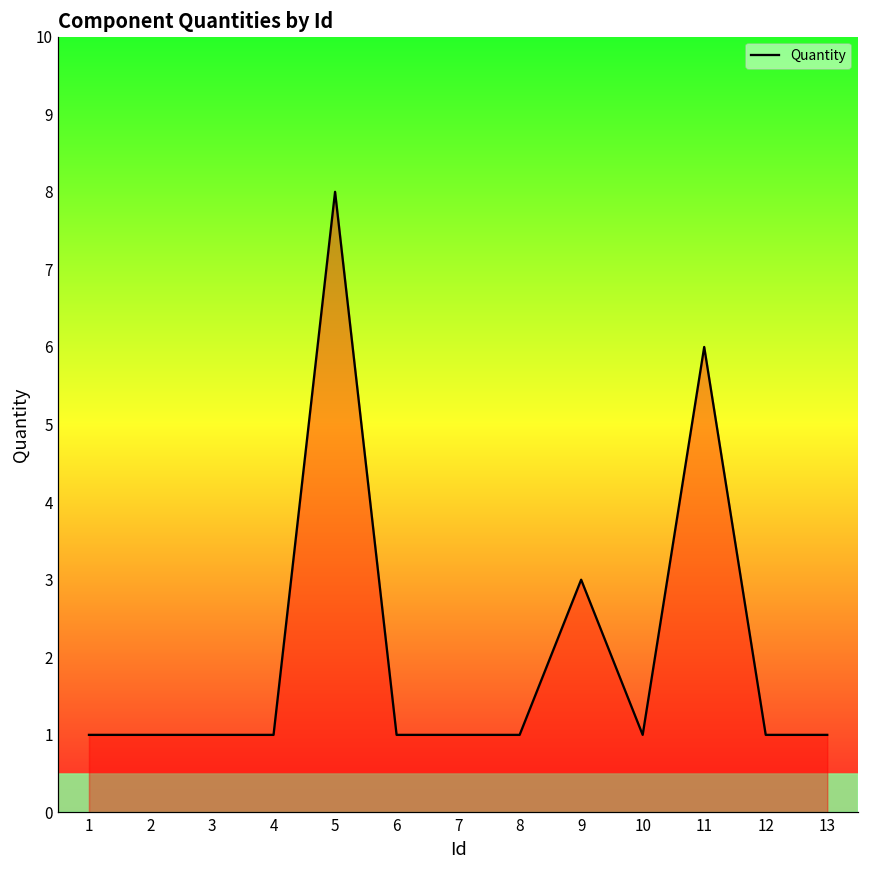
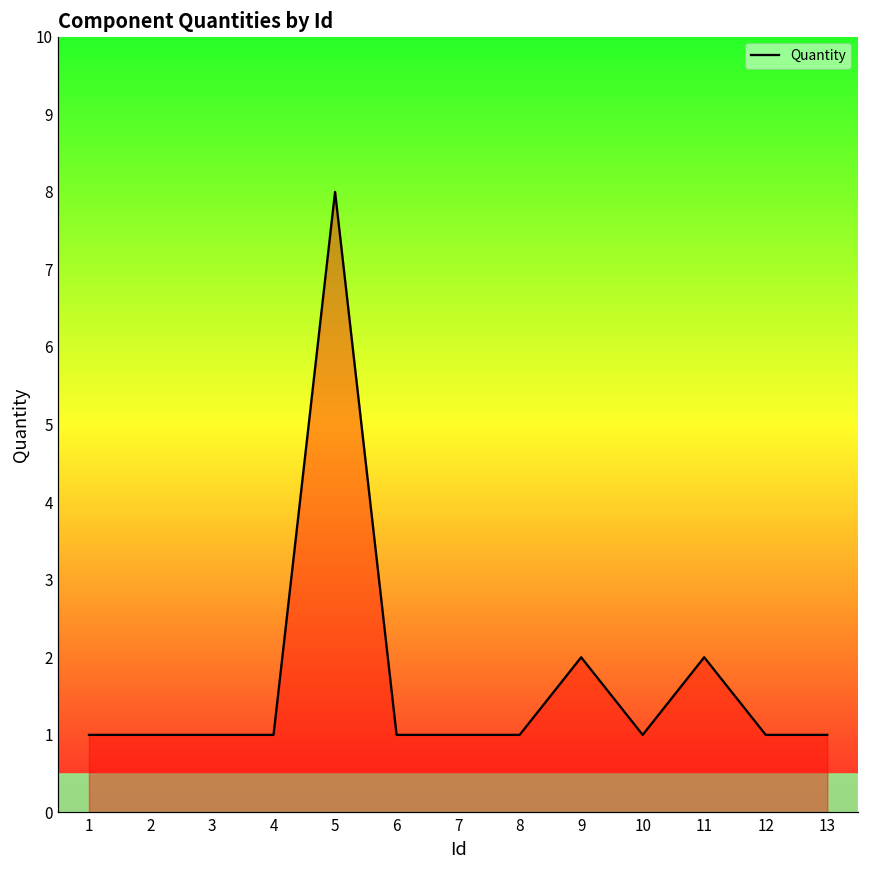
  {
    "1": 1,
    "2": 1,
    "3": 1,
    "4": 1,
    "5": 8,
    "6": 1,
    "7": 1,
    "8": 1,
-   "9": 3,
+   "9": 2,
    "10": 1,
-   "11": 6,
+   "11": 2,
    "12": 1,
    "13": 1
  }
